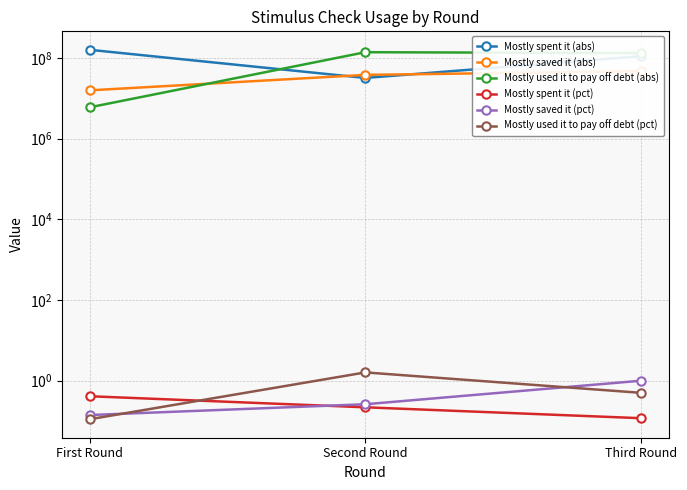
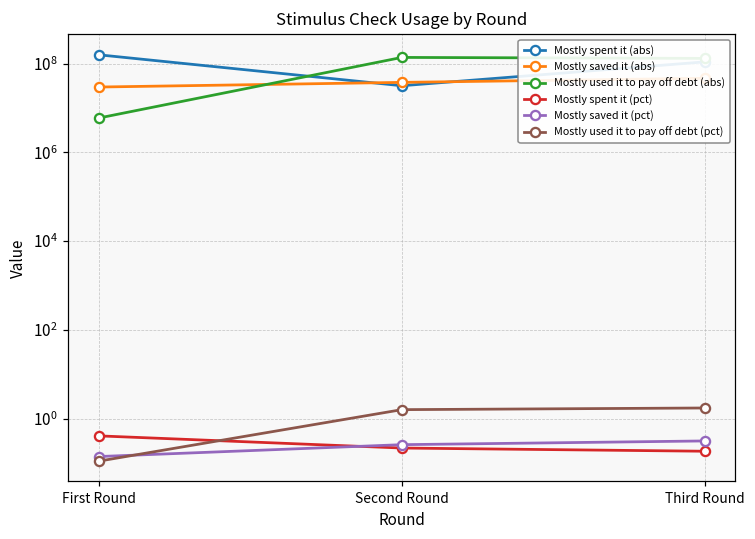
  {
    "Mostly spent it (abs)": {
      "First Round": 160000000,
      "Second Round": 30000000
    },
    "Mostly saved it (abs)": {
-     "First Round": 16000000,
+     "First Round": 30000000,
      "Second Round": 40000000
    },
    "Mostly used it to pay off debt (abs)": {
      "First Round": 6000000,
      "Second Round": 140000000
    },
    "Mostly spent it (pct)": {
      "First Round": 0.4,
      "Second Round": 0.2,
-     "Third Round": 0.12
+     "Third Round": 0.2
    },
    "Mostly saved it (pct)": {
      "First Round": 0.14,
      "Second Round": 0.3,
-     "Third Round": 1.0
+     "Third Round": 0.3
    },
    "Mostly used it to pay off debt (pct)": {
      "First Round": 0.1,
      "Second Round": 1.6,
-     "Third Round": 0.5
+     "Third Round": 1.7
    }
  }
